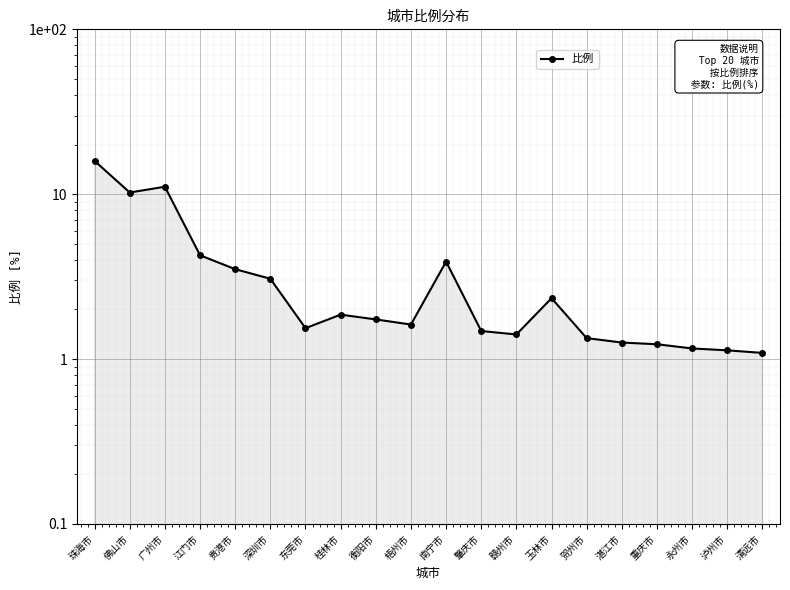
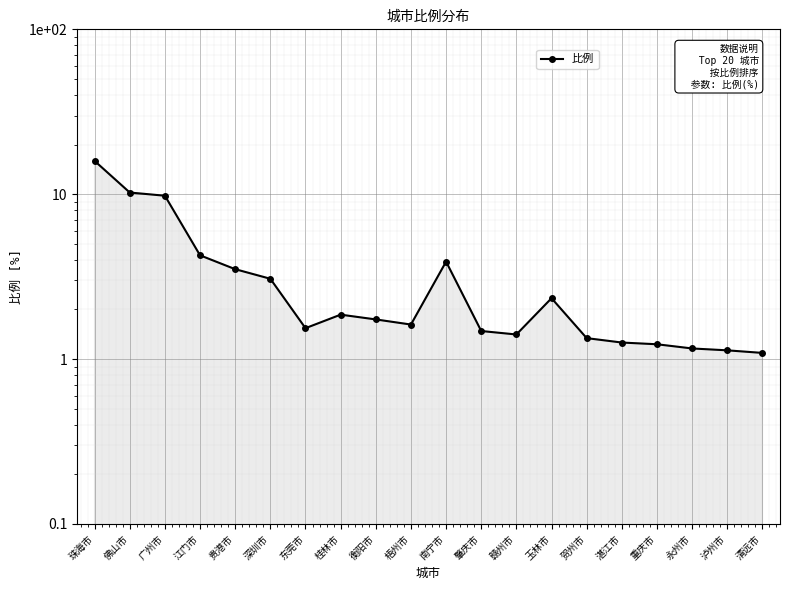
  {
    "珠海市": 16,
    "佛山市": 10,
-   "广州市": 11,
+   "广州市": 10,
    "江门市": 4.3,
    "贵港市": 3.5,
    "深圳市": 3,
    "东莞市": 1.5,
    "桂林市": 1.9,
    "衡阳市": 1.7,
    "梧州市": 1.6,
    "南宁市": 4,
    "肇庆市": 1.5,
    "赣州市": 1.4,
    "玉林市": 2.3,
    "贺州市": 1.3,
    "湛江市": 1.3,
    "重庆市": 1.2,
    "永州市": 1.2,
    "泸州市": 1.1,
    "清远市": 1.1
  }
